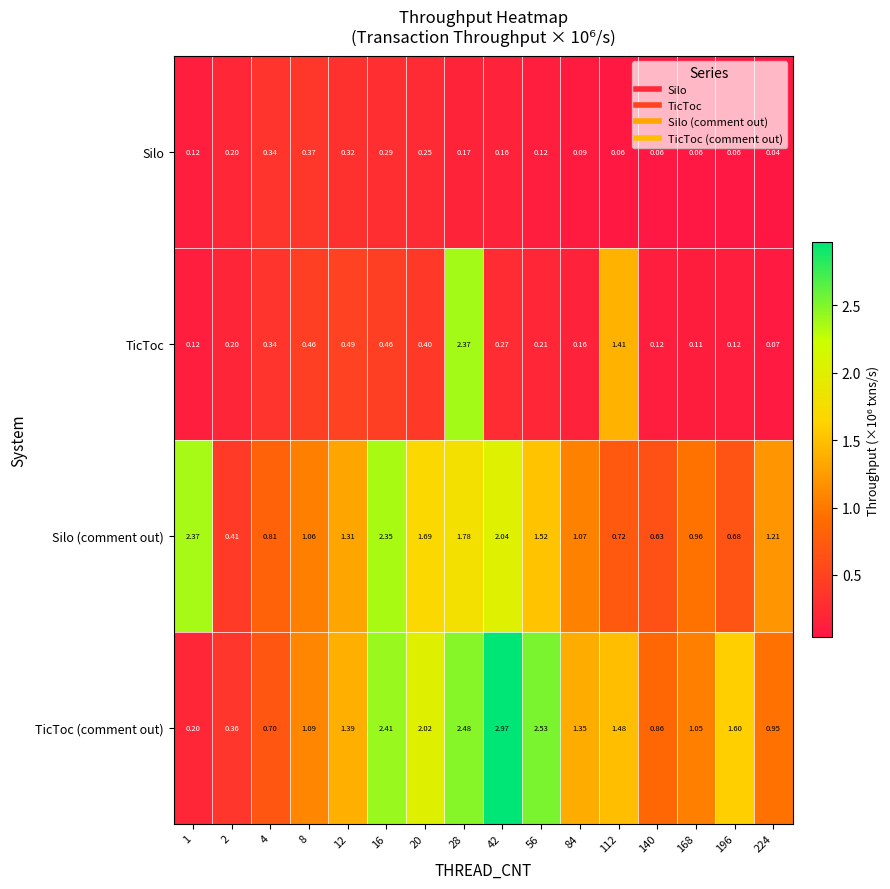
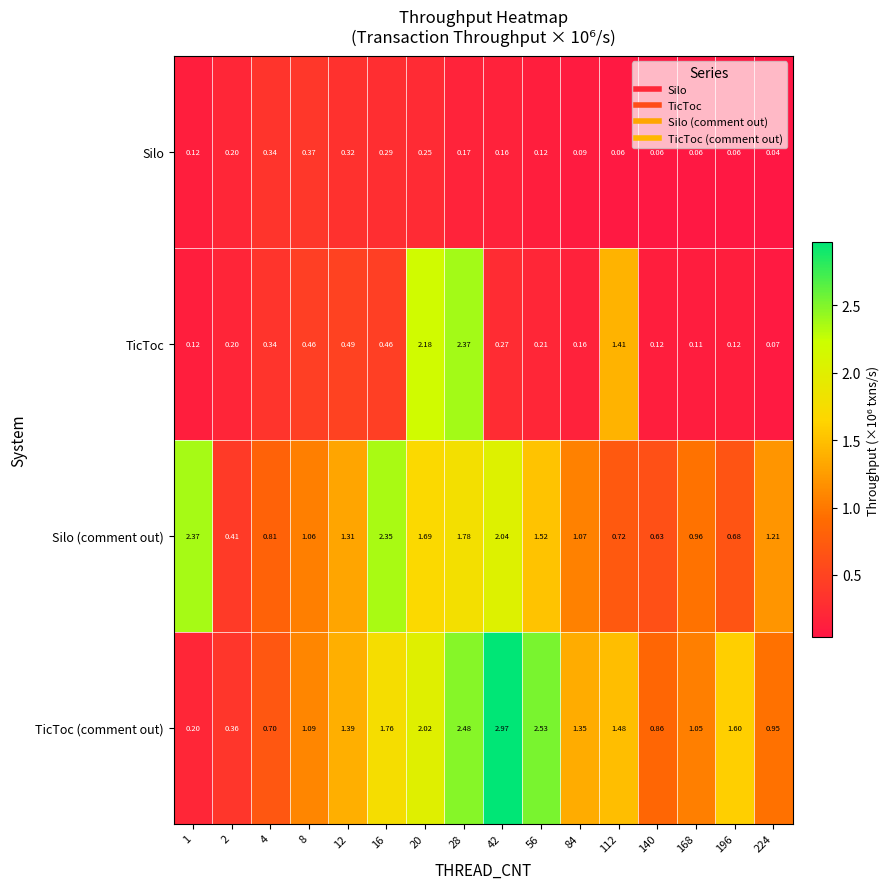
  {
    "Silo": {
      "1": 0.12,
      "2": 0.20,
      "4": 0.34,
      "8": 0.37,
      "12": 0.32,
      "16": 0.29,
      "20": 0.25,
      "28": 0.17,
      "42": 0.16,
      "56": 0.12,
      "84": 0.09,
      "112": 0.06
    },
    "TicToc": {
      "1": 0.12,
      "2": 0.20,
      "4": 0.34,
      "8": 0.46,
      "12": 0.49,
      "16": 0.46,
-     "20": 0.40,
+     "20": 2.18,
      "28": 2.37,
      "42": 0.27,
      "56": 0.21,
      "84": 0.16,
      "112": 1.41,
      "140": 0.12,
      "168": 0.11,
      "196": 0.12,
      "224": 0.07
    },
    "Silo (comment out)": {
      "1": 2.37,
      "2": 0.41,
      "4": 0.81,
      "8": 1.06,
      "12": 1.31,
      "16": 2.35,
      "20": 1.69,
      "28": 1.78,
      "42": 2.04,
      "56": 1.52,
      "84": 1.07,
      "112": 0.72,
      "140": 0.63,
      "168": 0.96,
      "196": 0.68,
      "224": 1.21
    },
    "TicToc (comment out)": {
      "1": 0.20,
      "2": 0.36,
      "4": 0.70,
      "8": 1.09,
      "12": 1.39,
-     "16": 2.41,
+     "16": 1.76,
      "20": 2.02,
      "28": 2.48,
      "42": 2.97,
      "56": 2.53,
      "84": 1.35,
      "112": 1.48,
      "140": 0.86,
      "168": 1.05,
      "196": 1.60,
      "224": 0.95
    }
  }
